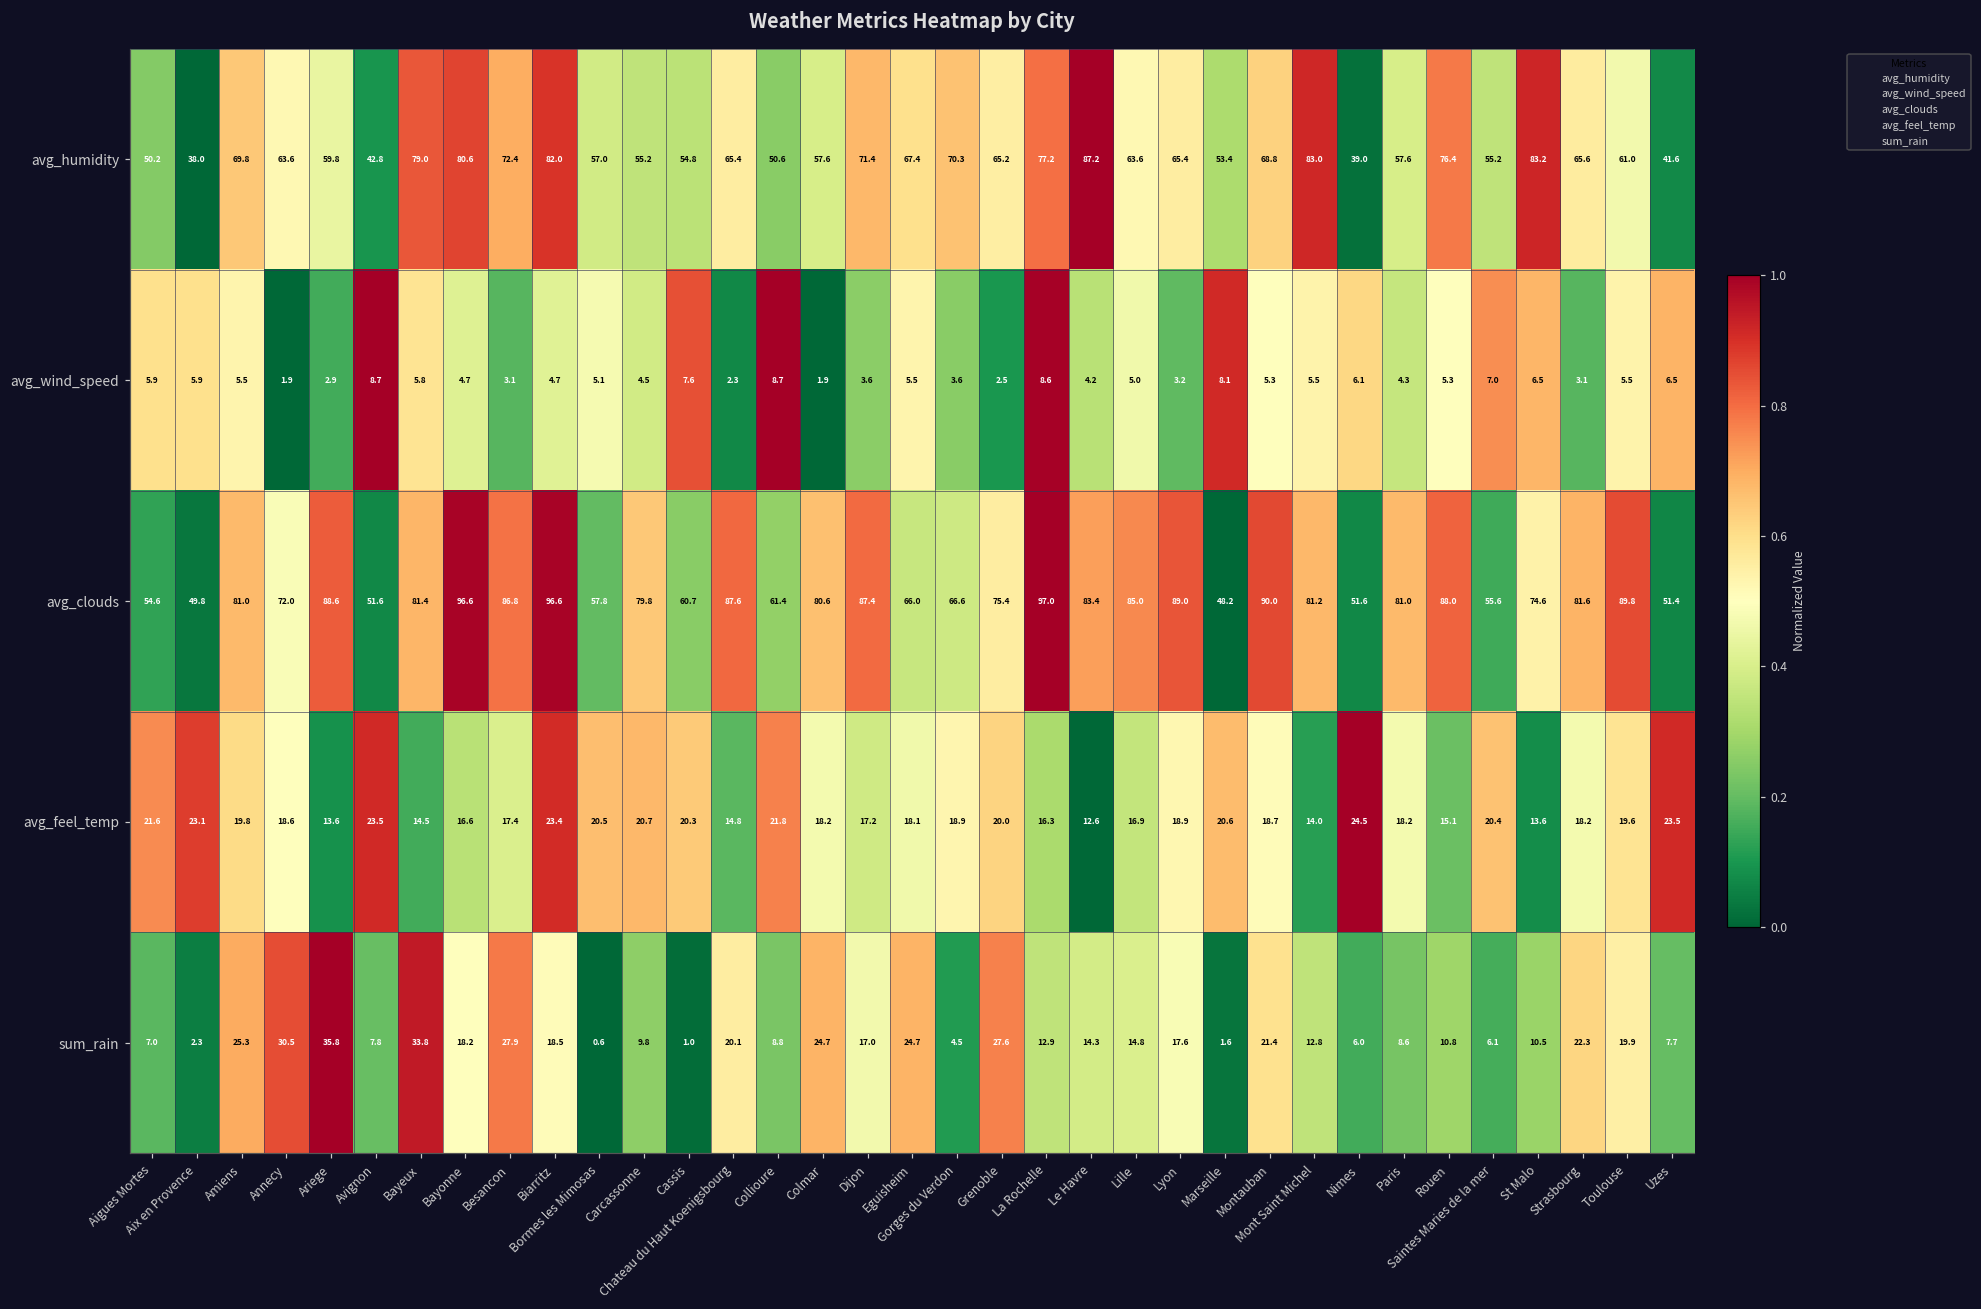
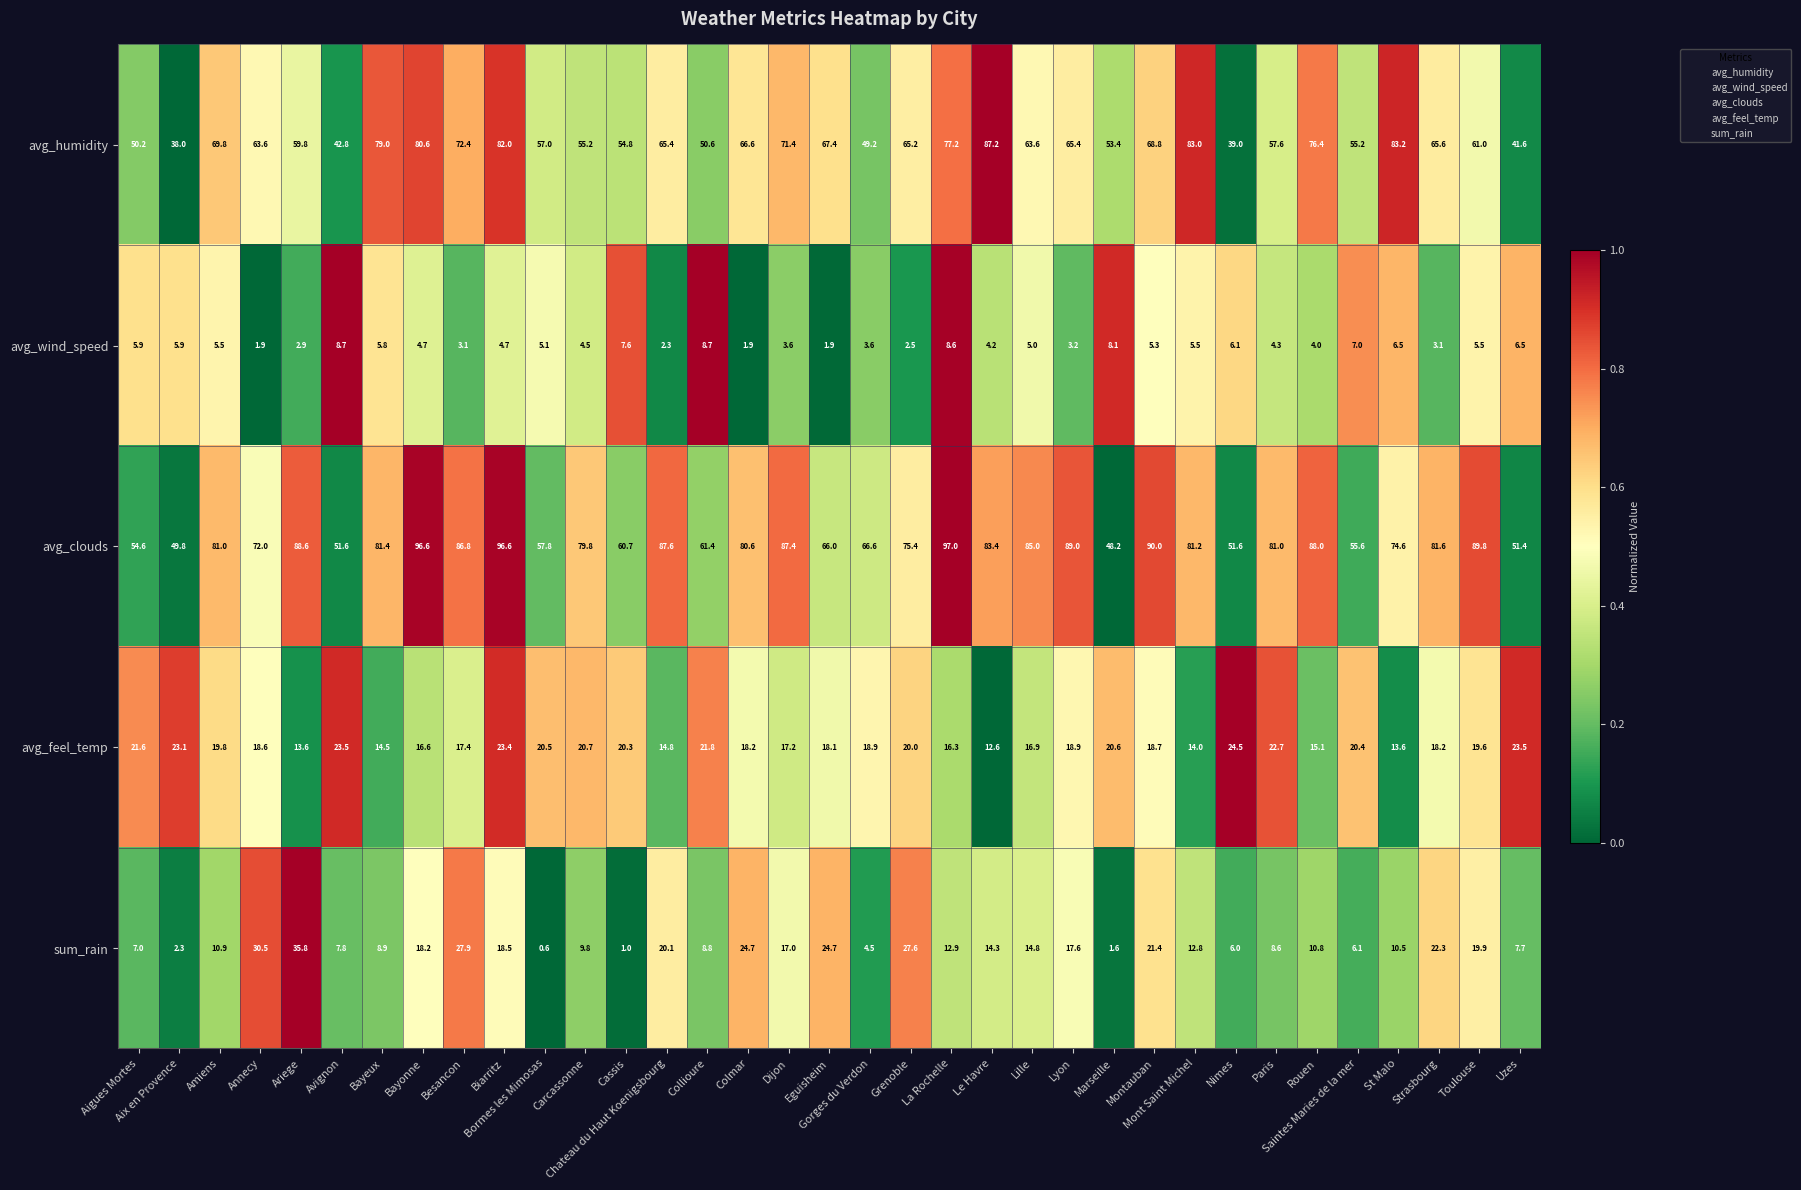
  {
    "avg_humidity": {
-     "Colmar": 57.6,
-     "Gorges du Verdon": 70.3
+     "Colmar": 66.6,
+     "Gorges du Verdon": 49.2
    },
    "avg_wind_speed": {
-     "Eguisheim": 5.5,
-     "Rouen": 5.3
+     "Eguisheim": 1.9,
+     "Rouen": 4.0
    },
    "avg_feel_temp": {
-     "Paris": 18.2
+     "Paris": 22.7
    },
    "sum_rain": {
-     "Amiens": 25.3,
-     "Bayeux": 33.8
+     "Amiens": 10.9,
+     "Bayeux": 8.9
    }
  }
